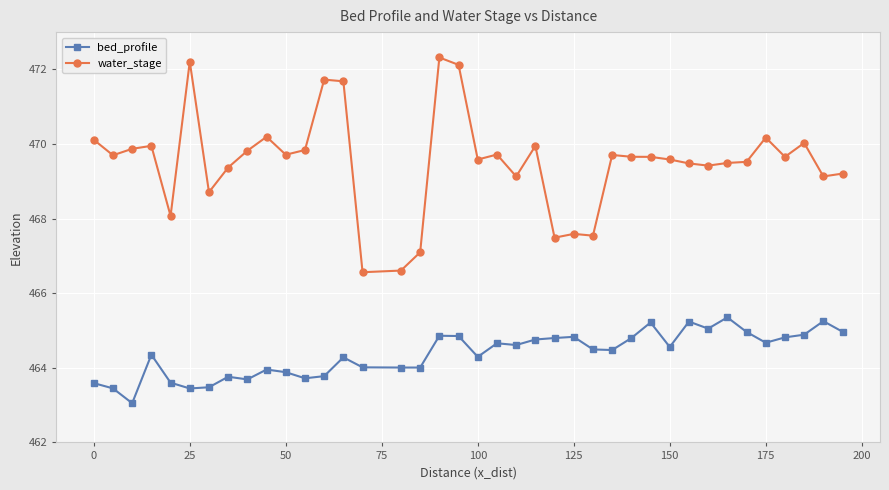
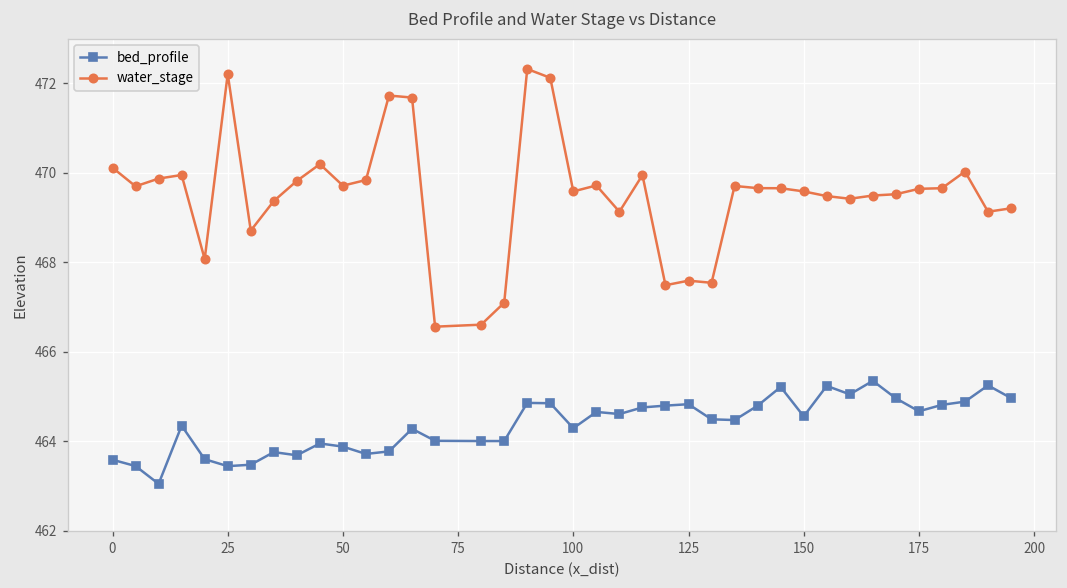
  {
    "bed_profile": {
      "0": 463.6,
      "25": 463.4,
      "50": 463.9,
      "100": 464.3,
      "125": 464.8,
      "150": 464.6,
      "175": 464.7
    },
    "water_stage": {
      "0": 470.1,
      "25": 472.2,
      "50": 469.7,
      "100": 469.6,
      "125": 467.6,
      "150": 469.6,
-     "175": 470.2
+     "175": 469.6
    }
  }
